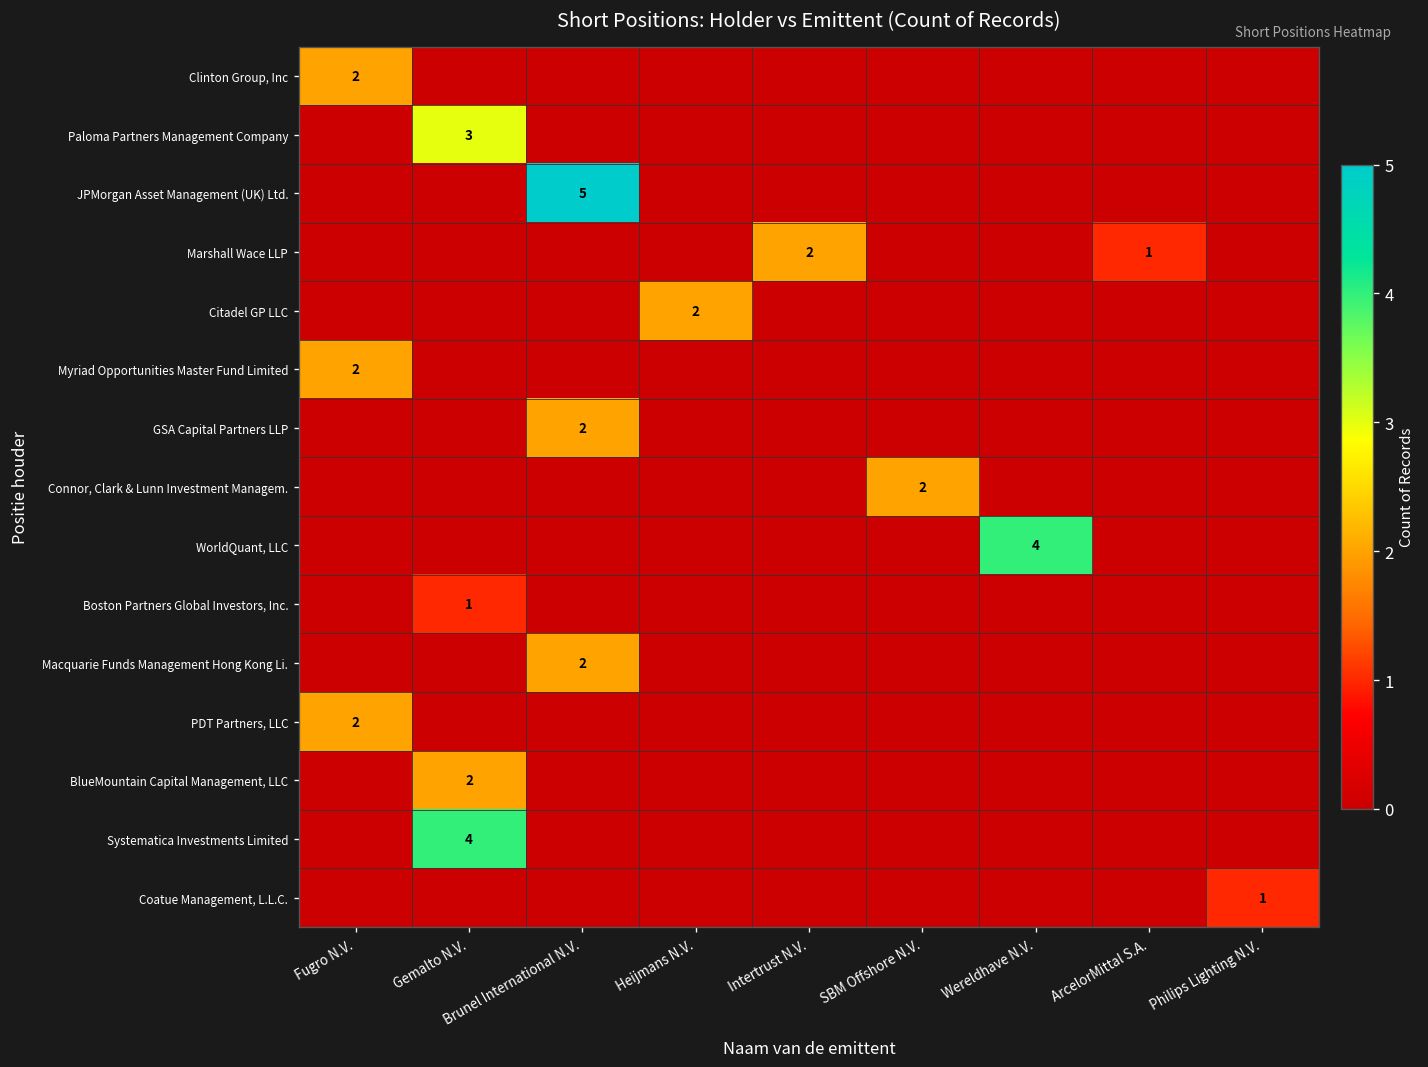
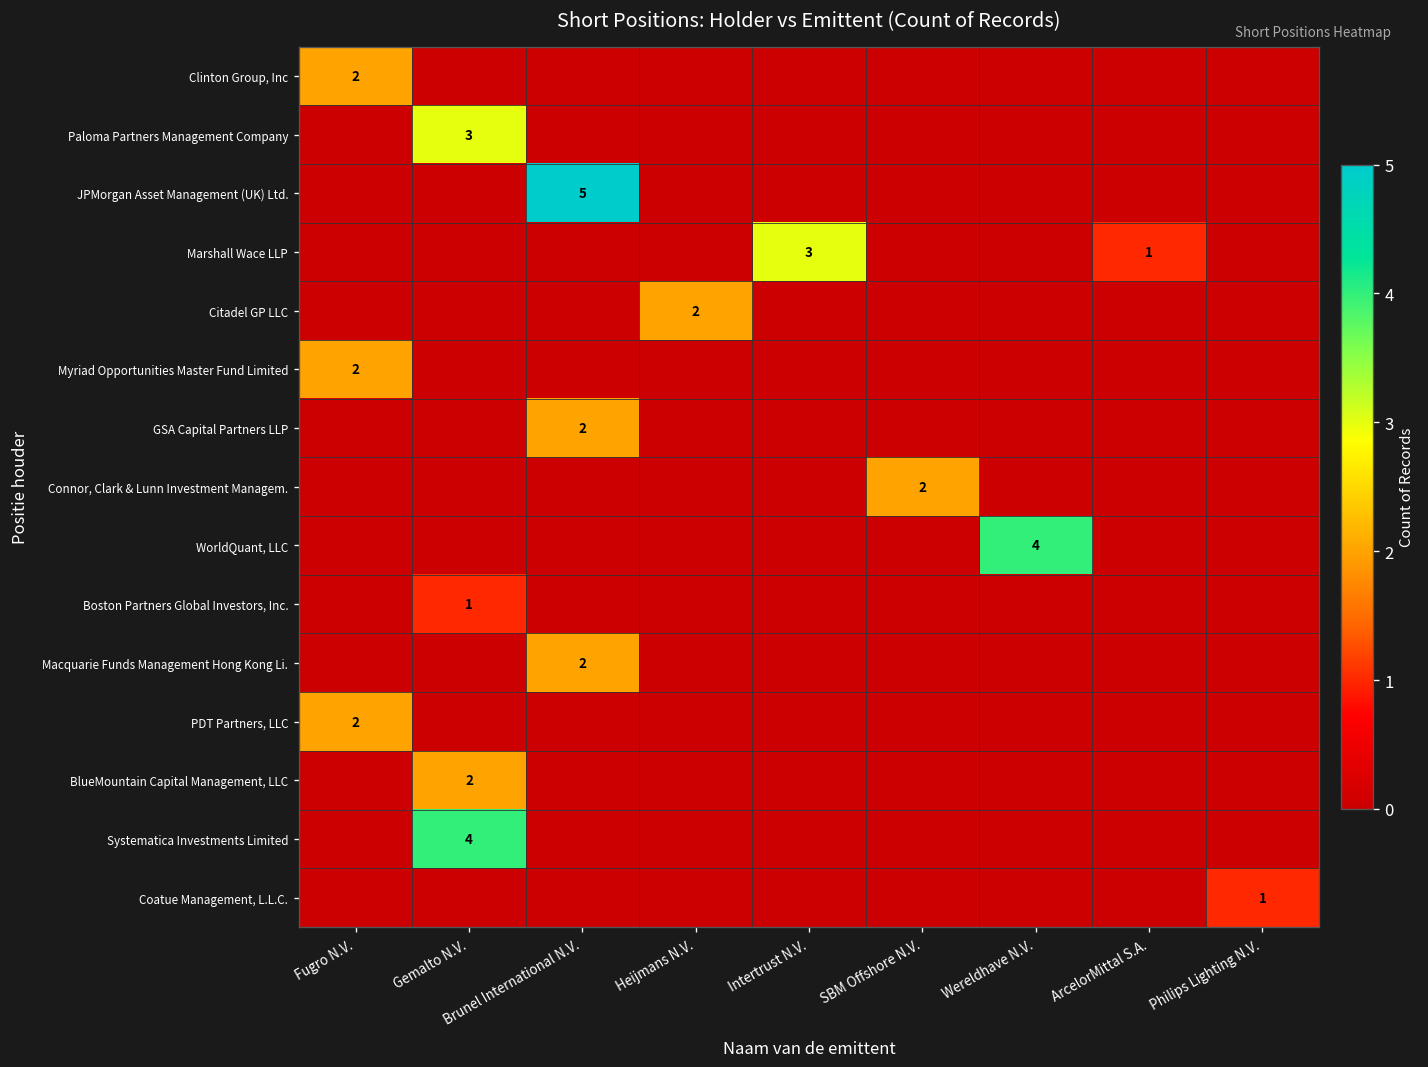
  {
    "Clinton Group, Inc": {
      "Fugro N.V.": 2
    },
    "Paloma Partners Management Company": {
      "Gemalto N.V.": 3
    },
    "JPMorgan Asset Management (UK) Ltd.": {
      "Brunel International N.V.": 5
    },
    "Marshall Wace LLP": {
-     "Intertrust N.V.": 2,
+     "Intertrust N.V.": 3,
      "ArcelorMittal S.A.": 1
    },
    "Citadel GP LLC": {
      "Heijmans N.V.": 2
    },
    "Myriad Opportunities Master Fund Limited": {
      "Fugro N.V.": 2
    },
    "GSA Capital Partners LLP": {
      "Brunel International N.V.": 2
    },
    "Connor, Clark & Lunn Investment Managem.": {
      "SBM Offshore N.V.": 2
    },
    "WorldQuant, LLC": {
      "Wereldhave N.V.": 4
    },
    "Boston Partners Global Investors, Inc.": {
      "Gemalto N.V.": 1
    },
    "Macquarie Funds Management Hong Kong Li.": {
      "Brunel International N.V.": 2
    },
    "PDT Partners, LLC": {
      "Fugro N.V.": 2
    },
    "BlueMountain Capital Management, LLC": {
      "Gemalto N.V.": 2
    },
    "Systematica Investments Limited": {
      "Gemalto N.V.": 4
    },
    "Coatue Management, L.L.C.": {
      "Philips Lighting N.V.": 1
    }
  }
